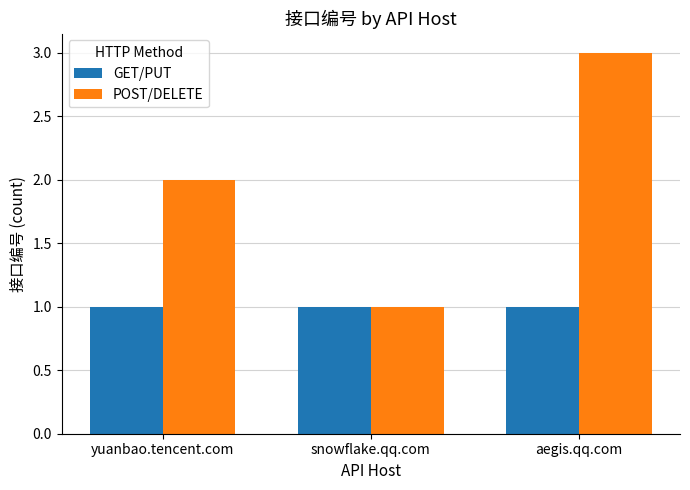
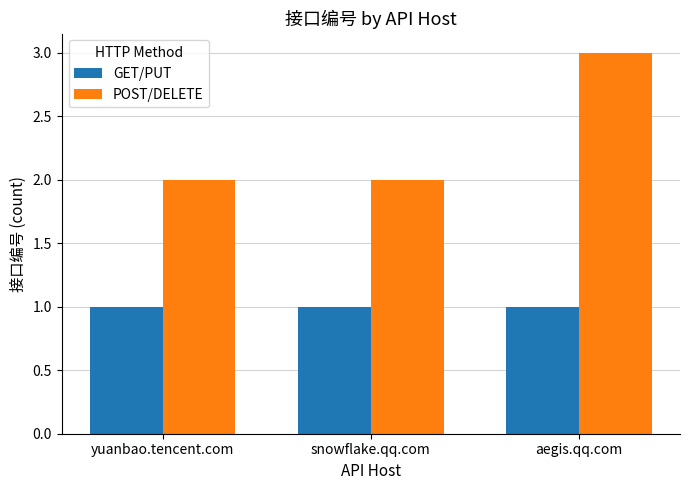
  {
    "GET/PUT": {
      "yuanbao.tencent.com": 1,
      "snowflake.qq.com": 1,
      "aegis.qq.com": 1
    },
    "POST/DELETE": {
      "yuanbao.tencent.com": 2,
-     "snowflake.qq.com": 1,
+     "snowflake.qq.com": 2,
      "aegis.qq.com": 3
    }
  }
